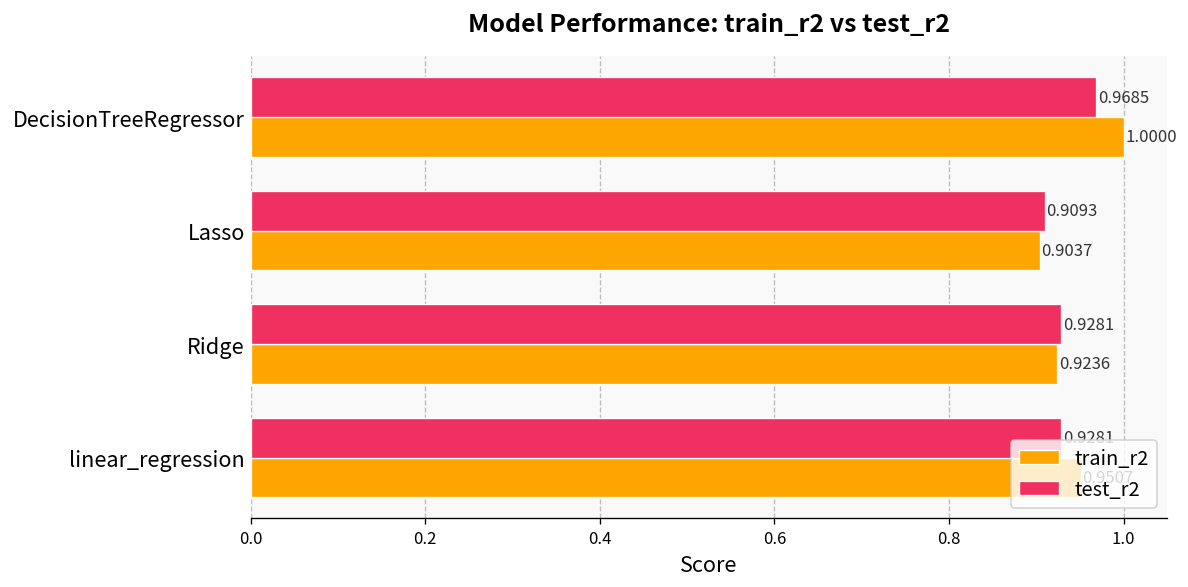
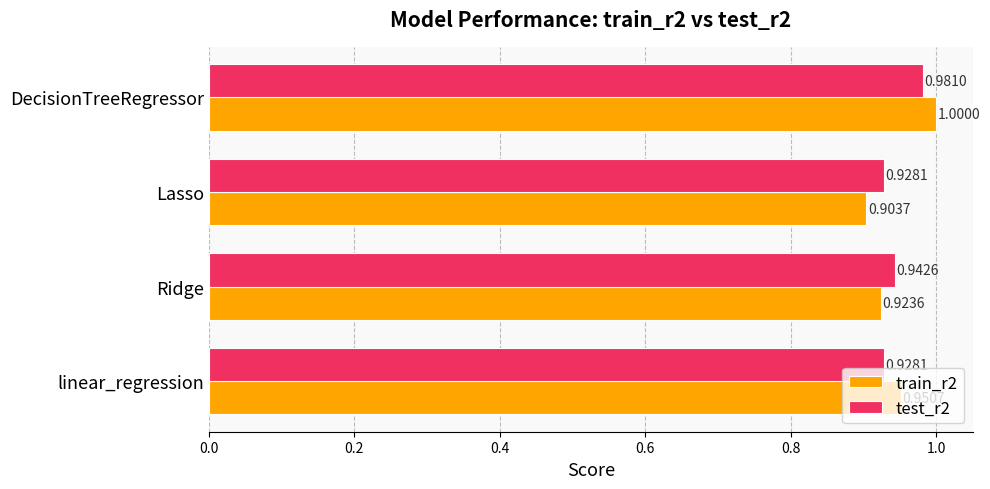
  {
    "train_r2": {
      "DecisionTreeRegressor": 1.0000,
      "Lasso": 0.9037,
      "Ridge": 0.9236
    },
    "test_r2": {
-     "DecisionTreeRegressor": 0.9685,
-     "Lasso": 0.9093,
-     "Ridge": 0.9281
+     "DecisionTreeRegressor": 0.9810,
+     "Lasso": 0.9281,
+     "Ridge": 0.9426
    }
  }
